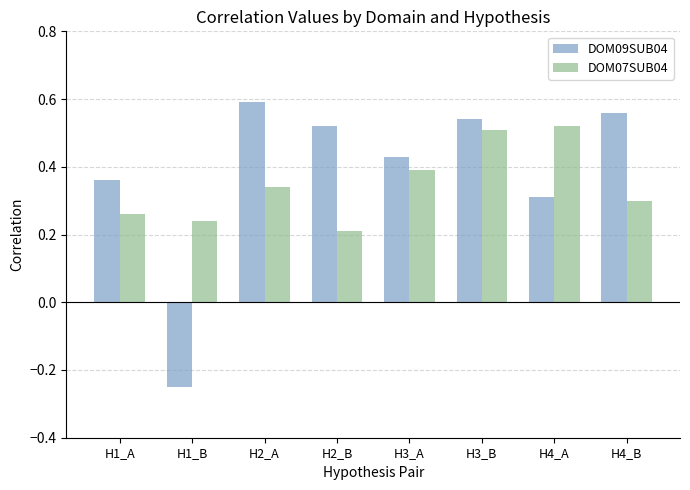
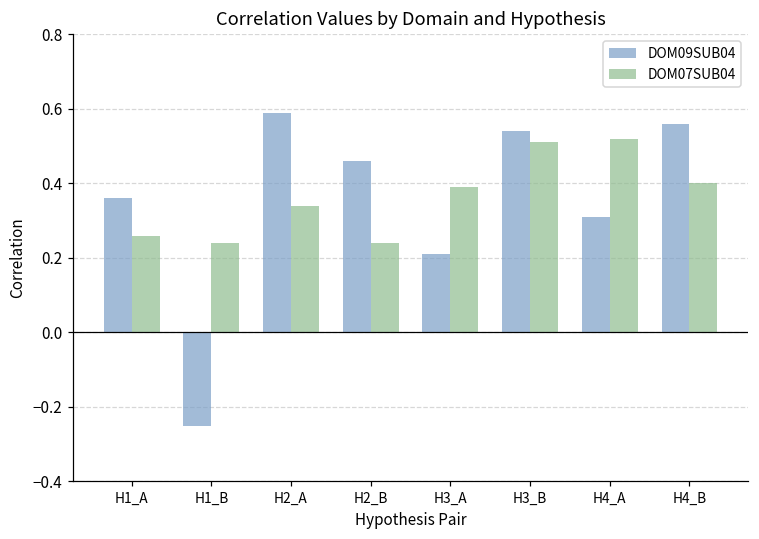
  {
    "DOM09SUB04": {
      "H1_A": 0.36,
      "H1_B": -0.25,
      "H2_A": 0.59,
-     "H2_B": 0.52,
-     "H3_A": 0.43,
+     "H2_B": 0.46,
+     "H3_A": 0.21,
      "H3_B": 0.54,
      "H4_A": 0.31,
      "H4_B": 0.56
    },
    "DOM07SUB04": {
      "H1_A": 0.26,
      "H1_B": 0.24,
      "H2_A": 0.34,
-     "H2_B": 0.21,
+     "H2_B": 0.24,
      "H3_A": 0.39,
      "H3_B": 0.51,
      "H4_A": 0.52,
-     "H4_B": 0.3
+     "H4_B": 0.4
    }
  }
